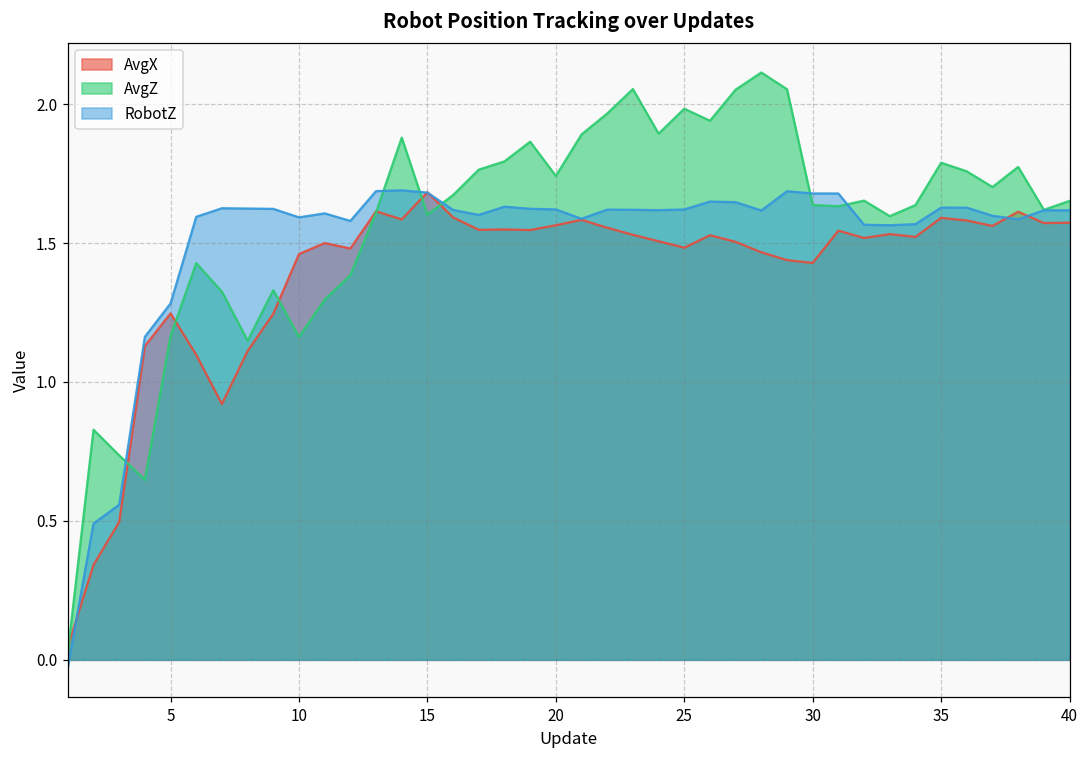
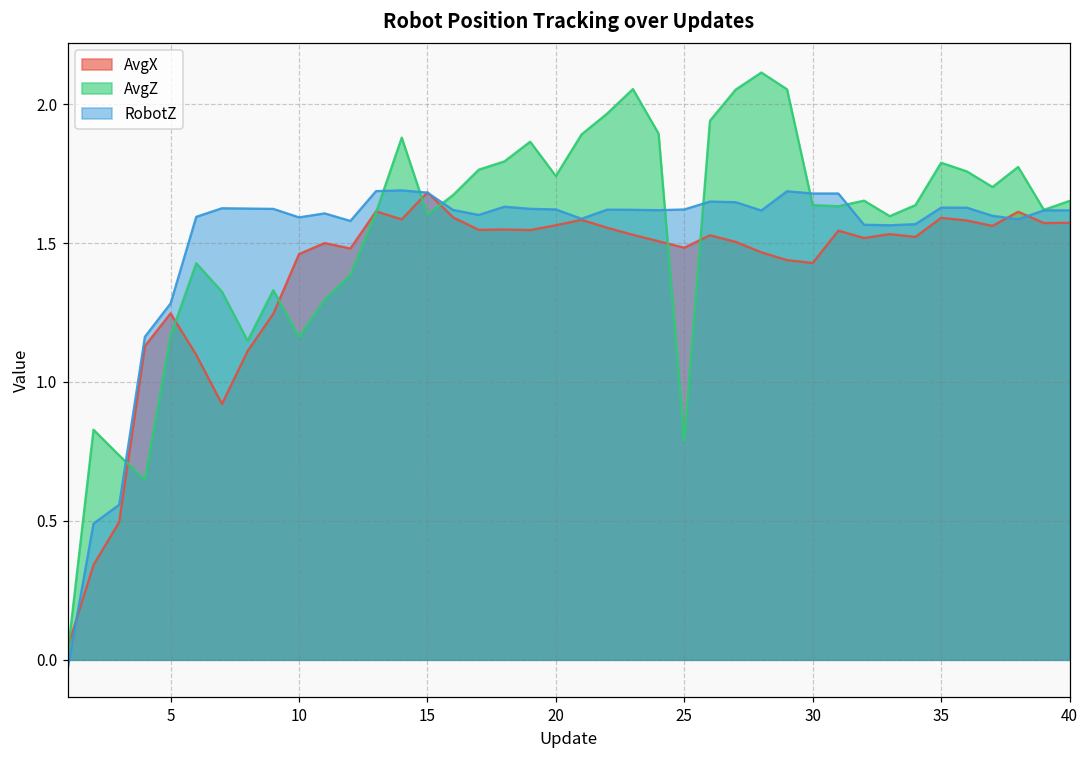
  {
    "AvgX": {
      "5": 1.25,
      "10": 1.46,
      "20": 1.56,
      "25": 1.48,
      "30": 1.43,
      "35": 1.59,
      "40": 1.57
    },
    "AvgZ": {
      "5": 1.17,
      "10": 1.16,
      "15": 1.60,
      "20": 1.74,
-     "25": 1.98,
+     "25": 0.79,
      "30": 1.64,
      "35": 1.79,
      "40": 1.65
    }
  }
